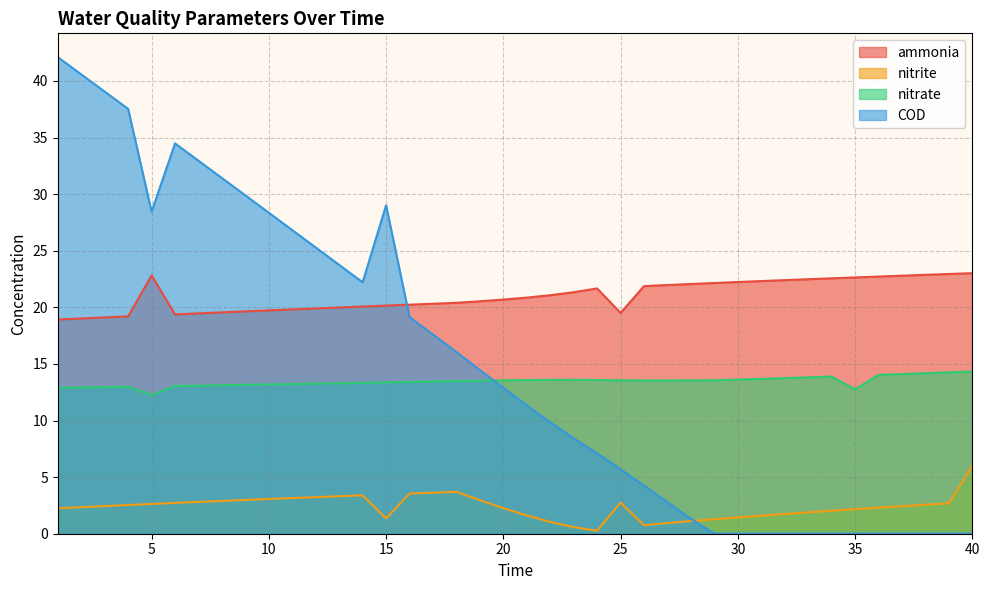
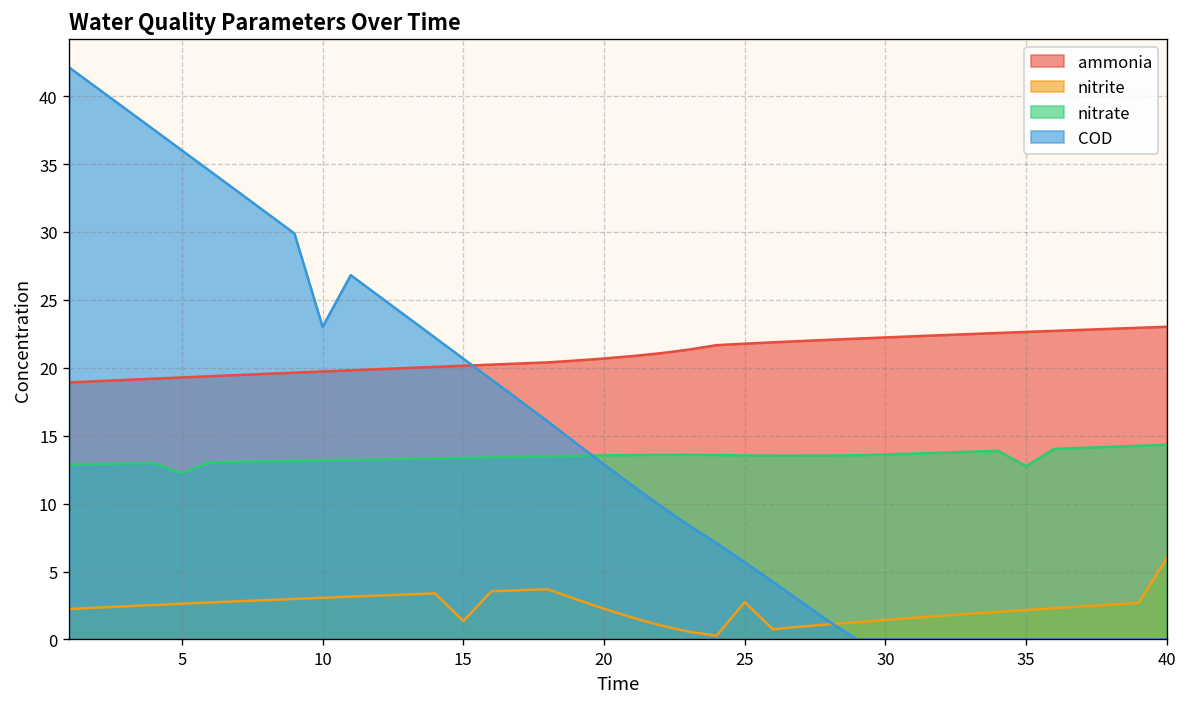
  {
    "ammonia": {
-     "5": 22.8,
+     "5": 19.3,
      "10": 19.7,
      "15": 20.2,
      "20": 20.7,
-     "25": 19.5,
+     "25": 21.8,
      "30": 22.2,
      "35": 22.6,
      "40": 23.0
    },
    "nitrite": {
      "5": 2.6,
      "10": 3.1,
      "15": 1.4,
      "20": 2.3,
      "25": 2.8,
      "30": 1.4,
      "35": 2.2,
      "40": 6.0
    },
    "nitrate": {
      "5": 12.3,
      "10": 13.2,
      "15": 13.4,
      "20": 13.6,
      "25": 13.5,
      "30": 13.6,
      "35": 12.8,
      "40": 14.3
    },
    "COD": {
-     "5": 28.4,
-     "10": 28.4,
-     "15": 29.0,
+     "5": 36.0,
+     "10": 23.0,
+     "15": 20.7,
      "20": 12.9,
      "25": 5.7,
      "30": 0.0,
      "35": 0.0,
      "40": 0.0
    }
  }
